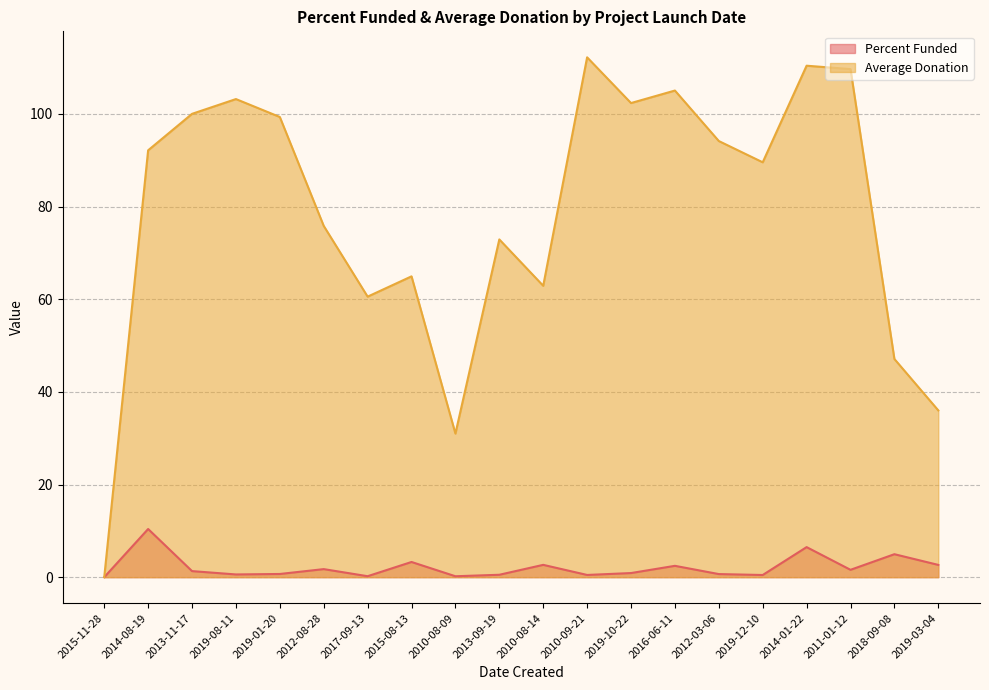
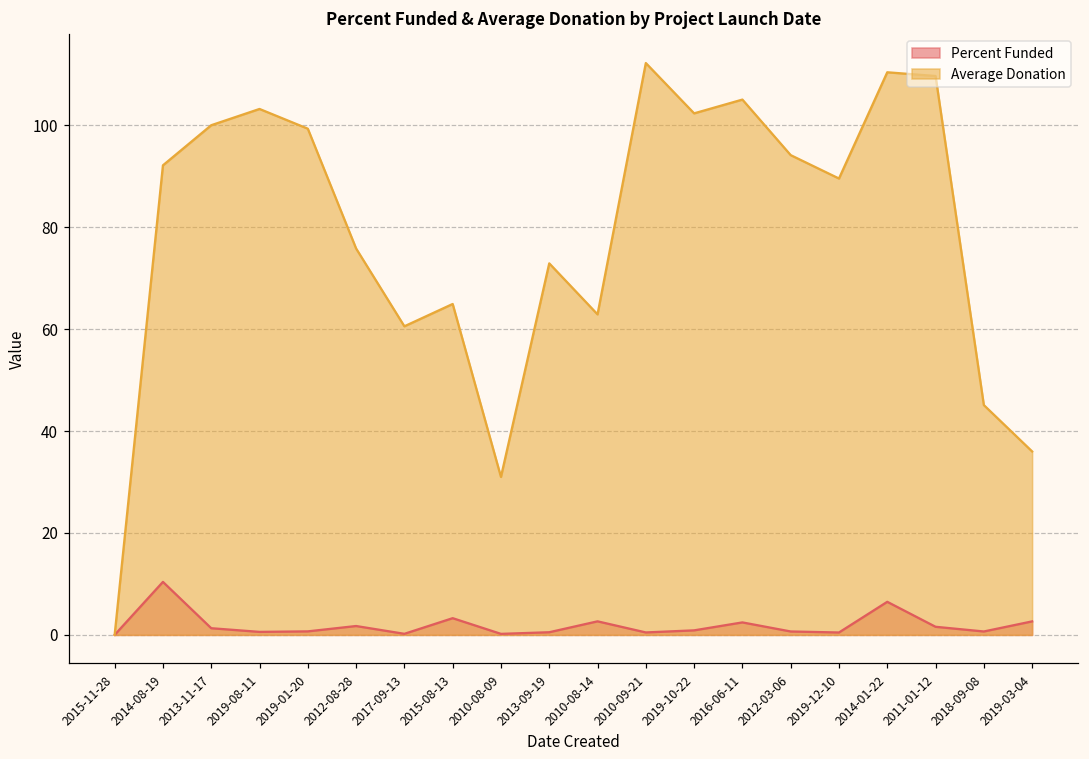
  {
    "Percent Funded": {
      "2014-08-19": 10,
      "2013-11-17": 1,
      "2019-08-11": 1,
      "2019-01-20": 1,
      "2012-08-28": 2,
      "2017-09-13": 0,
      "2015-08-13": 3,
      "2010-08-09": 0,
      "2013-09-19": 1,
      "2010-08-14": 3,
      "2010-09-21": 0,
      "2019-10-22": 1,
      "2016-06-11": 2,
      "2012-03-06": 1,
      "2019-12-10": 0,
      "2014-01-22": 6,
      "2011-01-12": 2,
-     "2018-09-08": 5,
+     "2018-09-08": 1,
      "2019-03-04": 3
    },
    "Average Donation": {
      "2014-08-19": 92,
      "2013-11-17": 100,
      "2019-08-11": 103,
      "2019-01-20": 99,
      "2012-08-28": 76,
      "2017-09-13": 61,
      "2015-08-13": 65,
      "2010-08-09": 31,
      "2013-09-19": 73,
      "2010-08-14": 63,
      "2010-09-21": 112,
      "2019-10-22": 102,
      "2016-06-11": 105,
      "2012-03-06": 94,
      "2019-12-10": 90,
      "2014-01-22": 110,
-     "2018-09-08": 47,
+     "2018-09-08": 45,
      "2019-03-04": 36
    }
  }
